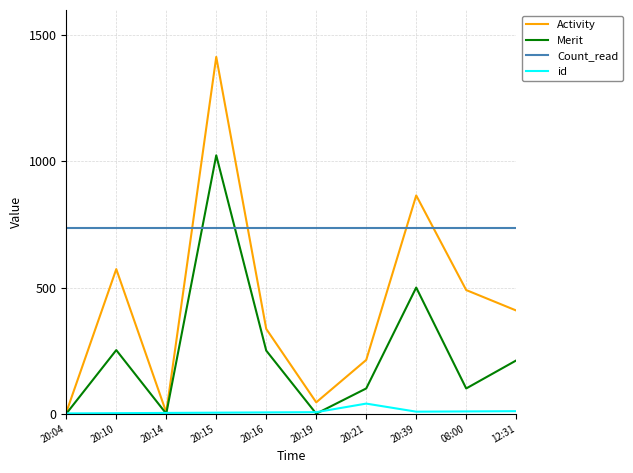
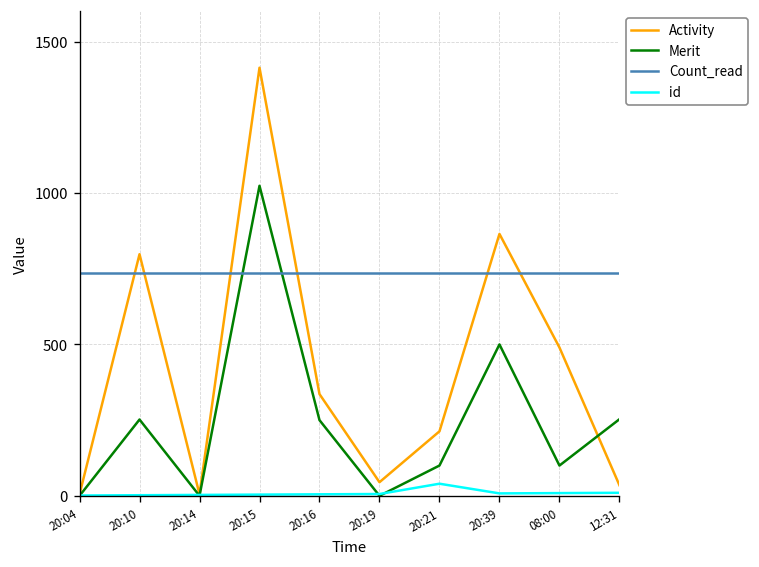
  {
    "Activity": {
-     "20:10": 570,
+     "20:10": 800,
      "20:15": 1410,
      "20:16": 340,
      "20:19": 50,
      "20:21": 210,
      "20:39": 870,
      "08:00": 490,
-     "12:31": 410
+     "12:31": 40
    },
    "Merit": {
      "20:10": 250,
      "20:15": 1020,
      "20:16": 250,
      "20:21": 100,
      "20:39": 500,
      "08:00": 100,
-     "12:31": 210
+     "12:31": 250
    },
    "Count_read": {
      "20:04": 740,
      "20:10": 740,
      "20:14": 740,
      "20:15": 740,
      "20:16": 740,
      "20:19": 740,
      "20:21": 740,
      "20:39": 740,
      "08:00": 740,
      "12:31": 740
    },
    "id": {
      "20:10": 0,
      "20:15": 0,
      "20:16": 10,
      "20:21": 40,
      "20:39": 10,
      "08:00": 10,
      "12:31": 10
    }
  }
